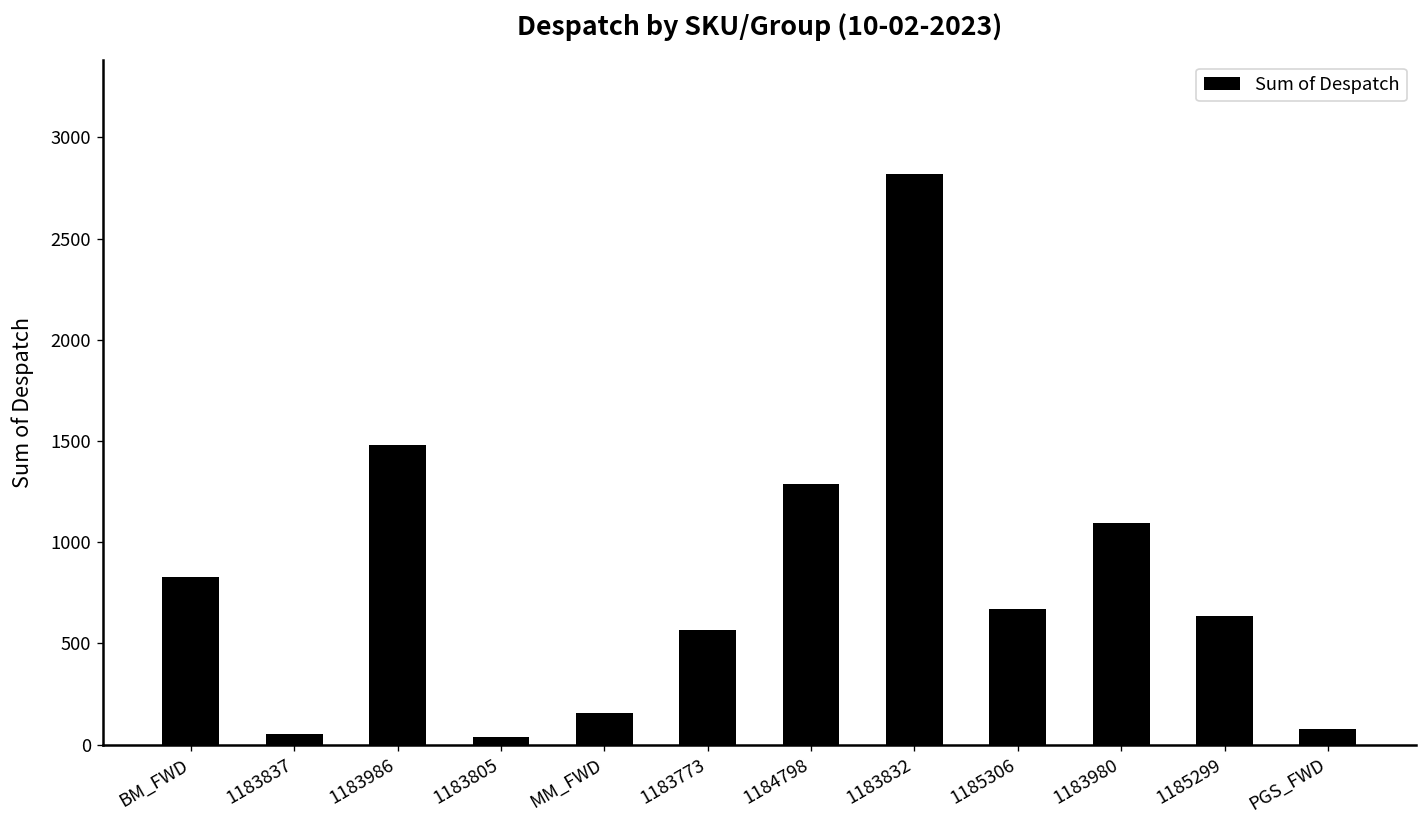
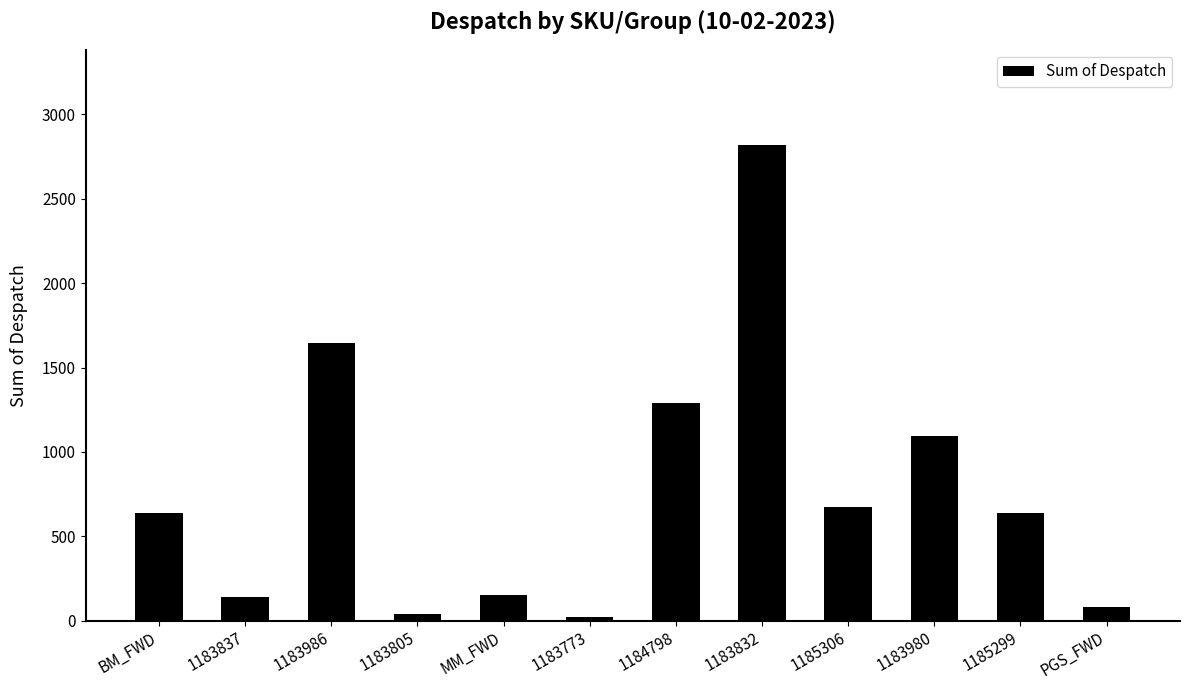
  {
-   "BM_FWD": 830,
-   "1183837": 50,
-   "1183986": 1480,
+   "BM_FWD": 640,
+   "1183837": 140,
+   "1183986": 1640,
    "1183805": 40,
    "MM_FWD": 150,
-   "1183773": 570,
+   "1183773": 20,
    "1184798": 1290,
    "1183832": 2820,
    "1185306": 670,
    "1183980": 1090,
    "1185299": 640,
    "PGS_FWD": 80
  }
